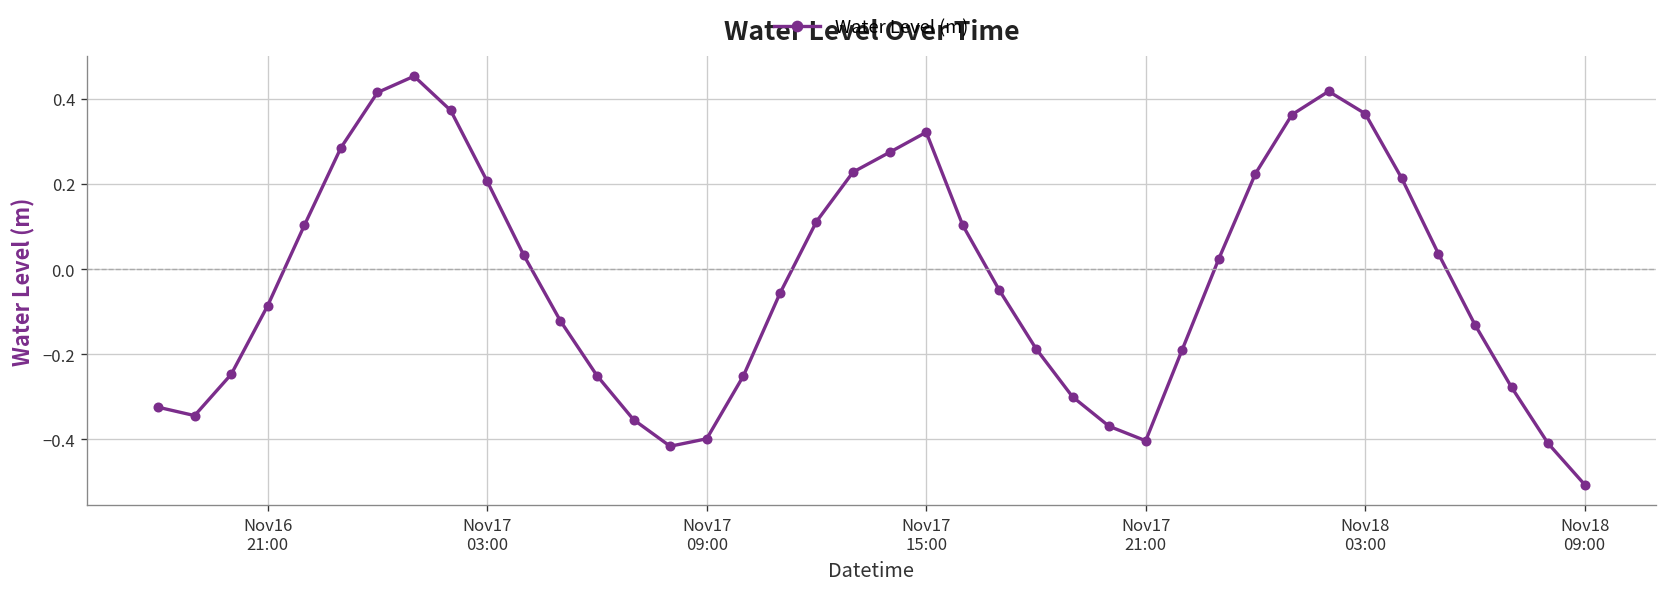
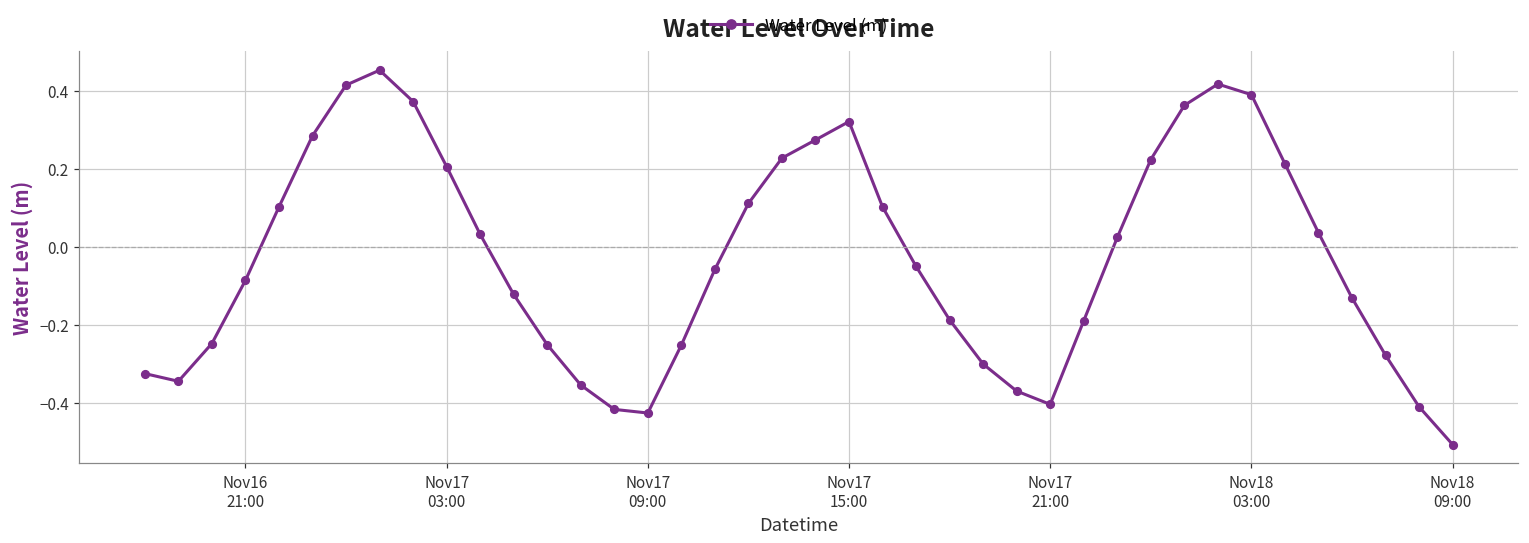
  {
    "Nov16 21:00": -0.09,
    "Nov17 03:00": 0.21,
-   "Nov17 09:00": -0.40,
+   "Nov17 09:00": -0.43,
    "Nov17 15:00": 0.32,
    "Nov17 21:00": -0.40,
-   "Nov18 03:00": 0.37,
+   "Nov18 03:00": 0.39,
    "Nov18 09:00": -0.51
  }
